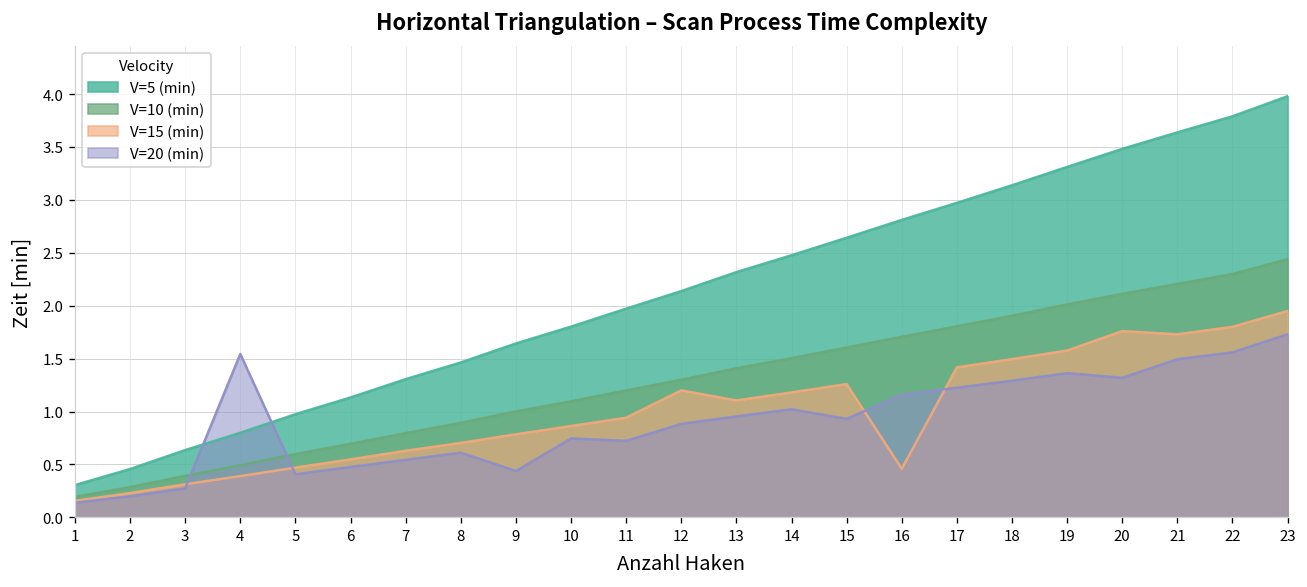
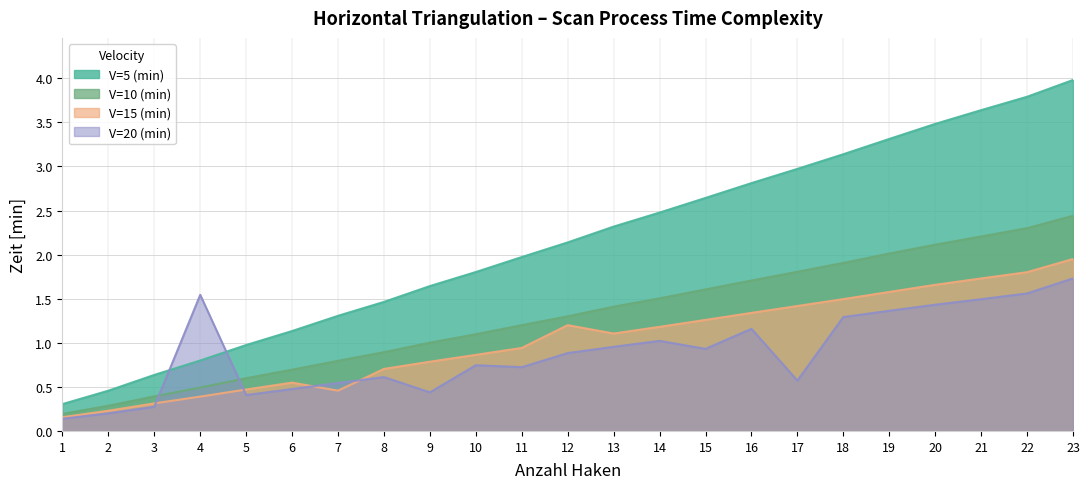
  {
    "V=15 (min)": {
      "2": 0.2,
      "3": 0.3,
      "4": 0.4,
      "5": 0.5,
      "6": 0.5,
-     "7": 0.6,
+     "7": 0.5,
      "8": 0.7,
      "9": 0.8,
      "10": 0.9,
      "11": 0.9,
      "12": 1.2,
      "13": 1.1,
      "14": 1.2,
      "15": 1.3,
-     "16": 0.5,
+     "16": 1.3,
      "17": 1.4,
      "18": 1.5,
      "19": 1.6,
-     "20": 1.8,
+     "20": 1.7,
      "21": 1.7,
      "22": 1.8,
      "23": 2.0
    },
    "V=20 (min)": {
      "2": 0.2,
      "3": 0.3,
      "4": 1.5,
      "5": 0.4,
      "6": 0.5,
      "7": 0.5,
      "8": 0.6,
      "9": 0.4,
      "10": 0.7,
      "11": 0.7,
      "12": 0.9,
      "13": 1.0,
      "14": 1.0,
      "15": 0.9,
      "16": 1.2,
-     "17": 1.2,
+     "17": 0.6,
      "18": 1.3,
      "19": 1.4,
-     "20": 1.3,
+     "20": 1.4,
      "21": 1.5,
      "22": 1.6,
      "23": 1.7
    }
  }
